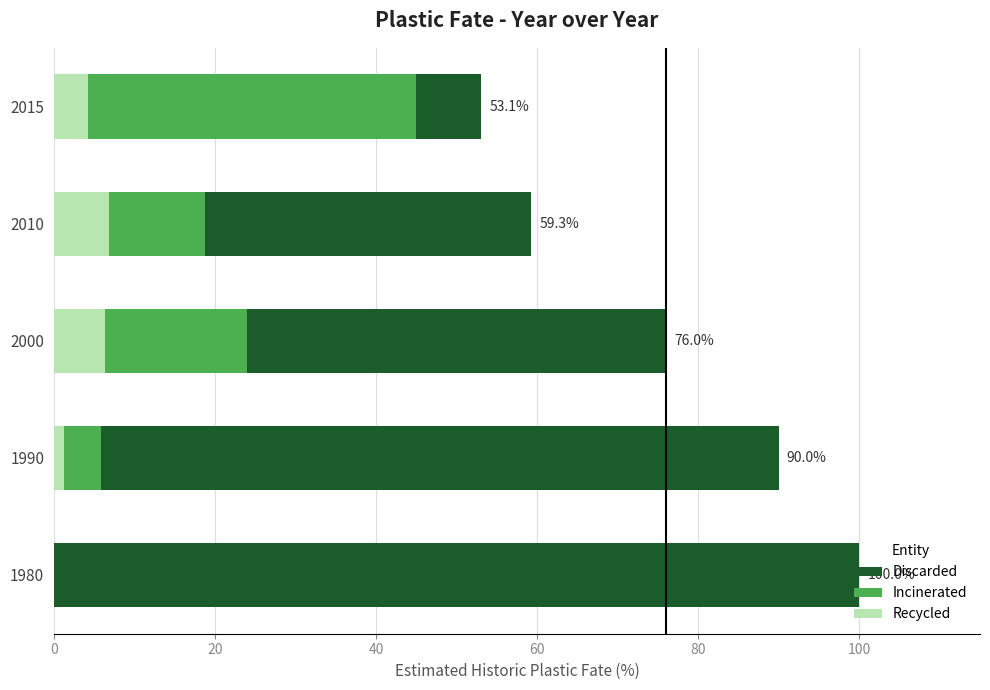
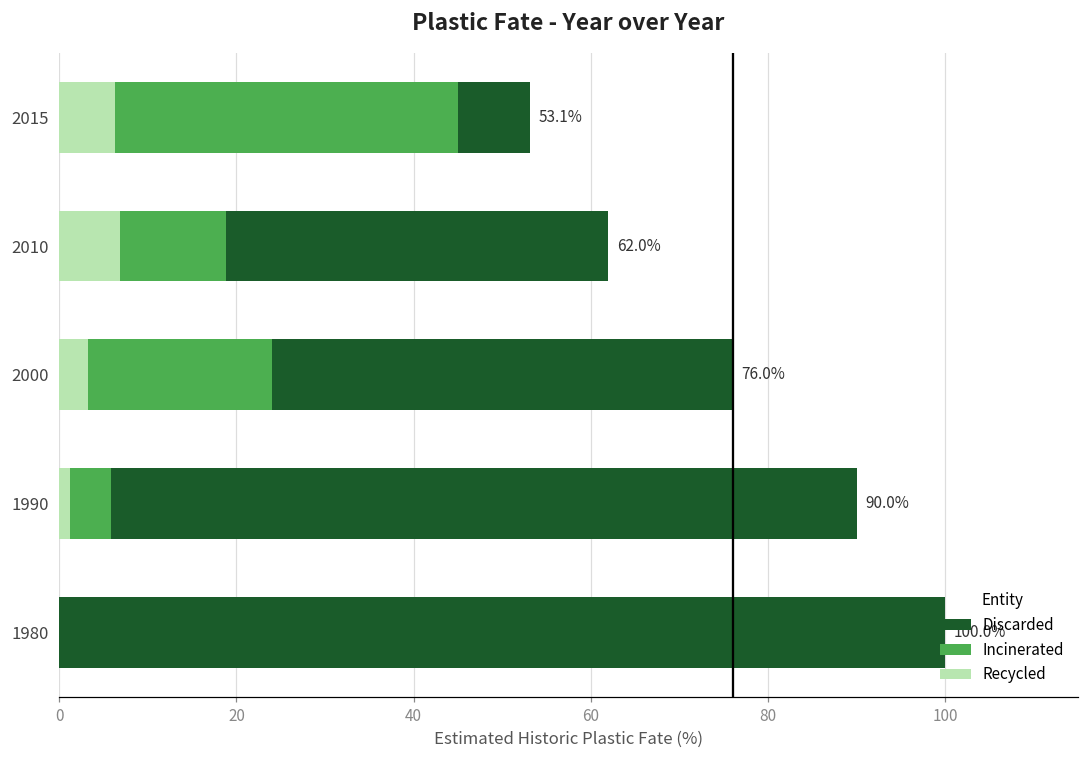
  {
    "Discarded": {
      "2015": "53.1%",
-     "2010": "59.3%",
+     "2010": "62.0%",
      "2000": "76.0%",
      "1990": "90.0%",
      "1980": "100.0%"
    },
    "Incinerated": {
      "1980": "0"
    },
    "Recycled": {
-     "2015": "4",
-     "2000": "6",
+     "2015": "6",
+     "2000": "3",
      "1980": "0"
    }
  }
